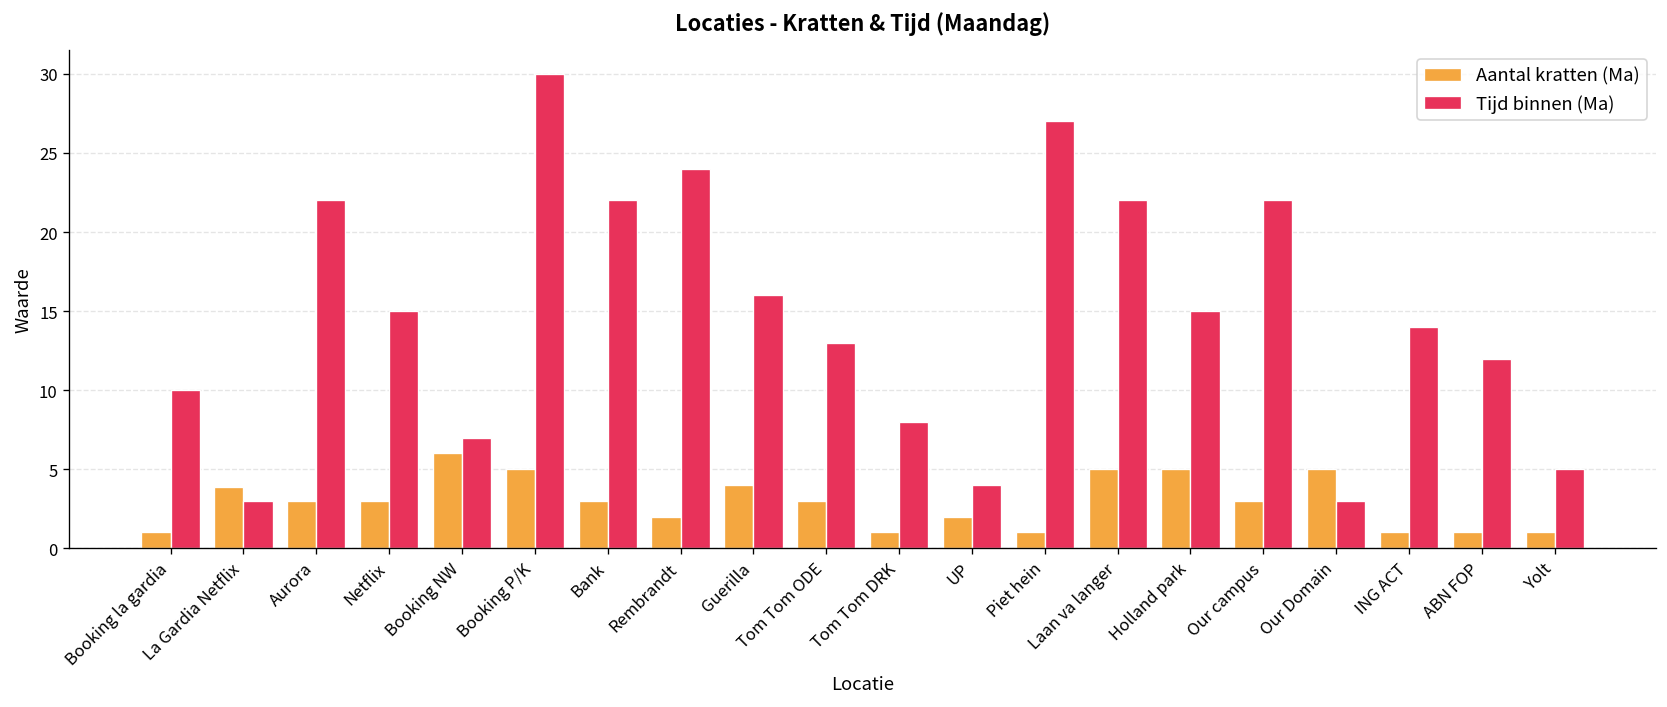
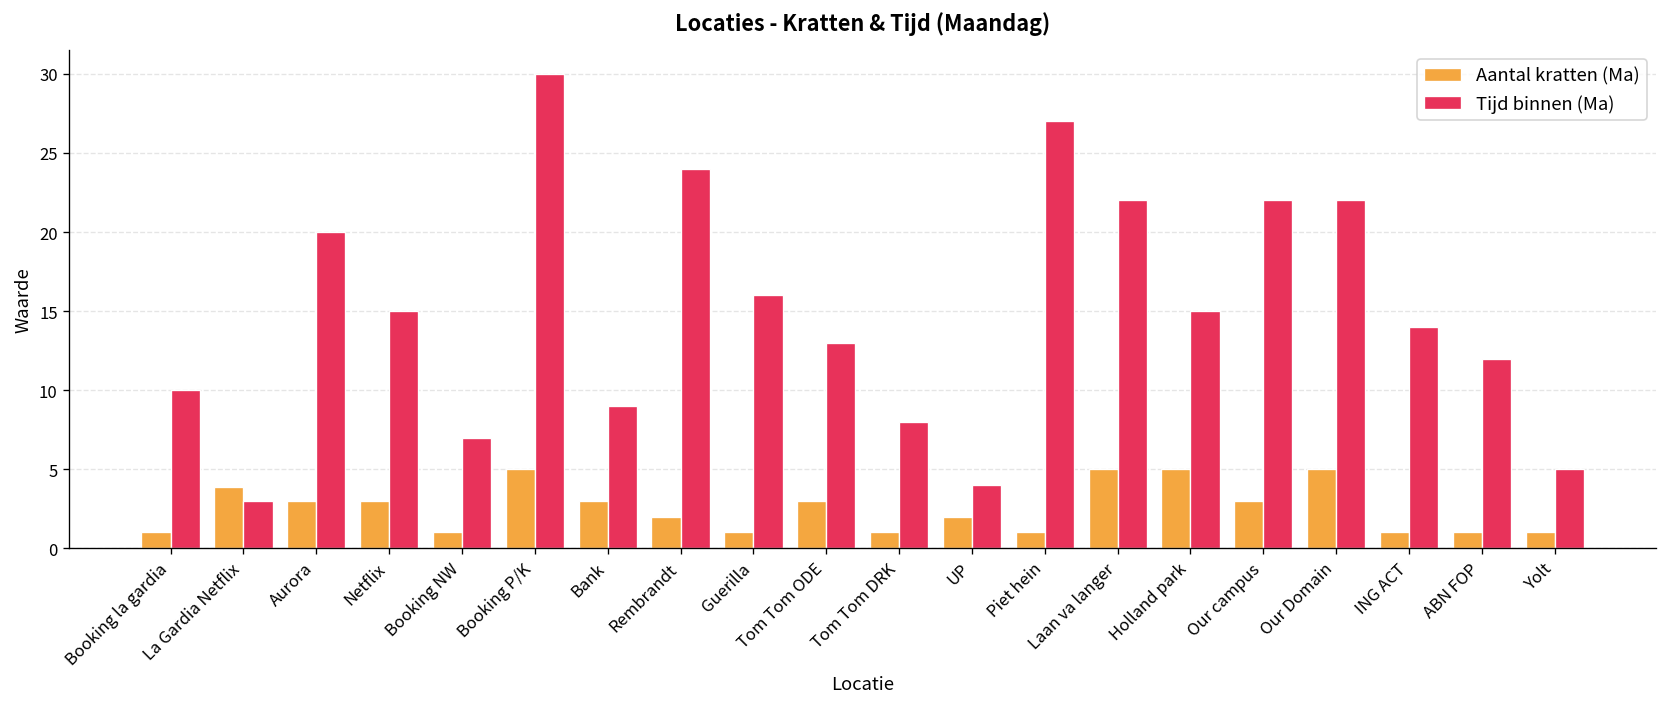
  {
    "Aantal kratten (Ma)": {
      "Booking la gardia": 1,
      "La Gardia Netflix": 4,
      "Aurora": 3,
      "Netflix": 3,
-     "Booking NW": 6,
+     "Booking NW": 1,
      "Booking P/K": 5,
      "Bank": 3,
      "Rembrandt": 2,
-     "Guerilla": 4,
+     "Guerilla": 1,
      "Tom Tom ODE": 3,
      "Tom Tom DRK": 1,
      "UP": 2,
      "Piet hein": 1,
      "Laan va langer": 5,
      "Holland park": 5,
      "Our campus": 3,
      "Our Domain": 5,
      "ING ACT": 1,
      "ABN FOP": 1,
      "Yolt": 1
    },
    "Tijd binnen (Ma)": {
      "Booking la gardia": 10,
      "La Gardia Netflix": 3,
-     "Aurora": 22,
+     "Aurora": 20,
      "Netflix": 15,
      "Booking NW": 7,
      "Booking P/K": 30,
-     "Bank": 22,
+     "Bank": 9,
      "Rembrandt": 24,
      "Guerilla": 16,
      "Tom Tom ODE": 13,
      "Tom Tom DRK": 8,
      "UP": 4,
      "Piet hein": 27,
      "Laan va langer": 22,
      "Holland park": 15,
      "Our campus": 22,
-     "Our Domain": 3,
+     "Our Domain": 22,
      "ING ACT": 14,
      "ABN FOP": 12,
      "Yolt": 5
    }
  }
